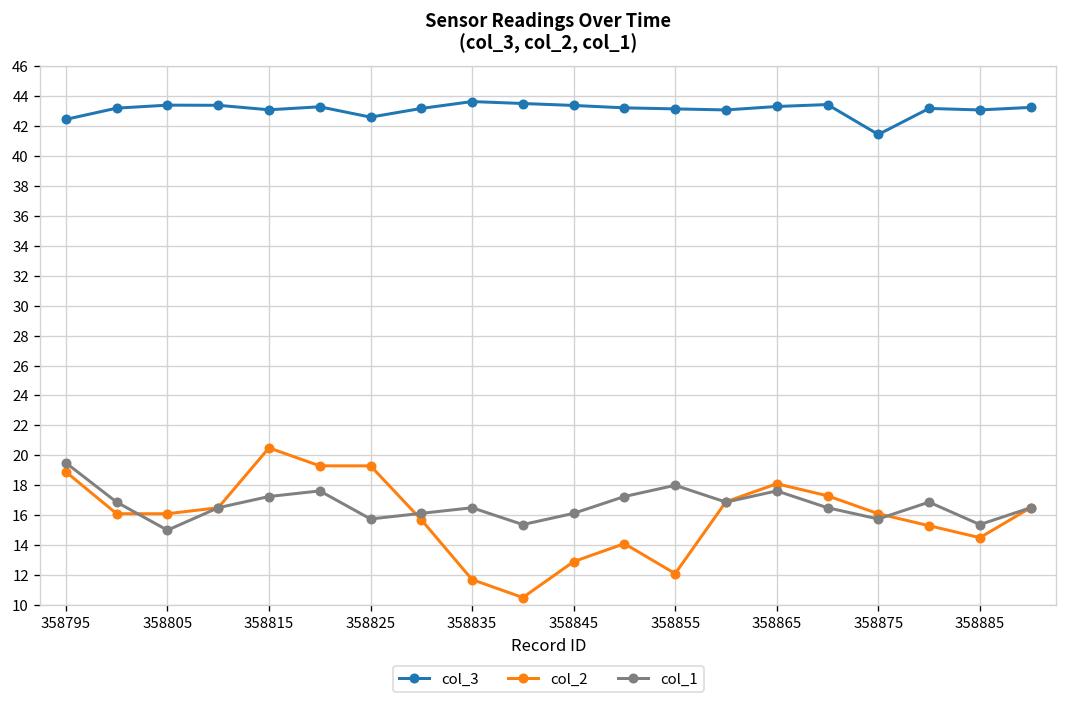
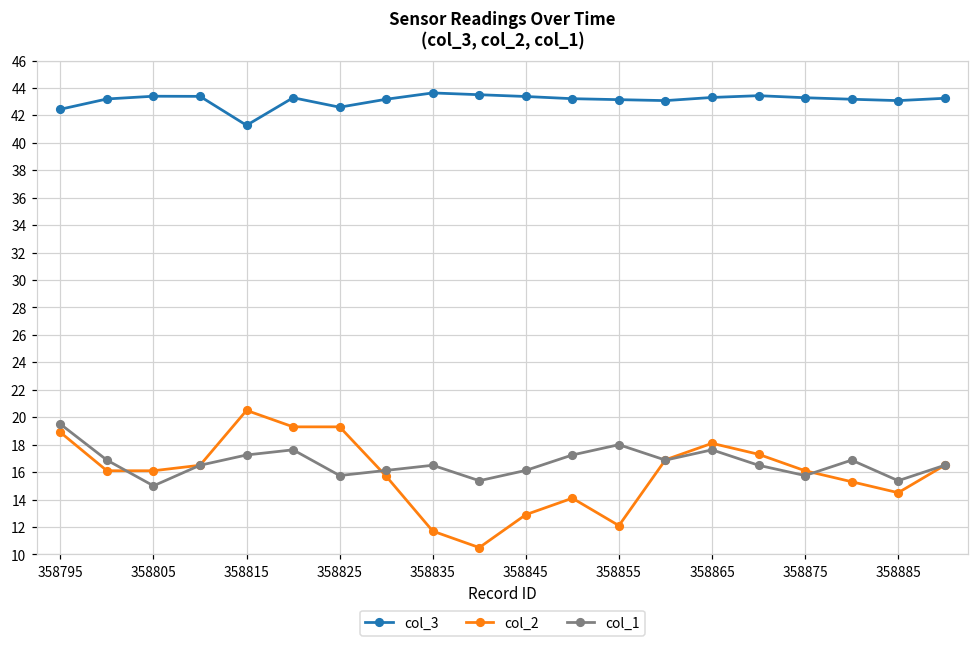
  {
    "col_3": {
      "358795": 42.5,
      "358805": 43.4,
-     "358815": 43.1,
+     "358815": 41.3,
      "358825": 42.6,
      "358835": 43.6,
      "358845": 43.4,
      "358855": 43.2,
      "358865": 43.3,
-     "358875": 41.4,
+     "358875": 43.3,
      "358885": 43.1
    },
    "col_2": {
      "358795": 18.9,
      "358805": 16.1,
      "358815": 20.5,
      "358825": 19.3,
      "358835": 11.7,
      "358845": 12.9,
      "358855": 12.1,
      "358865": 18.1,
      "358875": 16.1,
      "358885": 14.5
    },
    "col_1": {
      "358795": 19.5,
      "358805": 15.0,
      "358815": 17.2,
      "358825": 15.7,
      "358835": 16.5,
      "358845": 16.1,
      "358855": 18.0,
      "358865": 17.6,
      "358875": 15.7,
      "358885": 15.4
    }
  }
